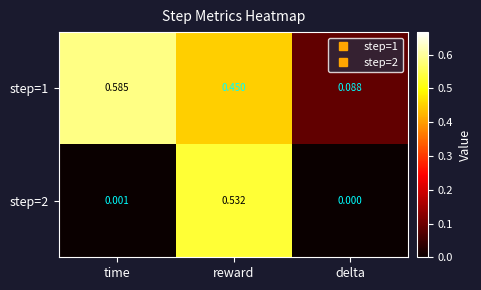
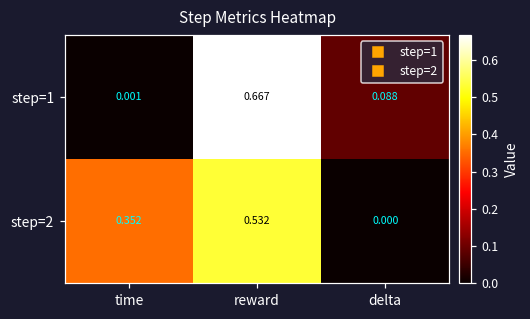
  {
    "step=1": {
-     "time": 0.585,
-     "reward": 0.450,
+     "time": 0.001,
+     "reward": 0.667,
      "delta": 0.088
    },
    "step=2": {
-     "time": 0.001,
+     "time": 0.352,
      "reward": 0.532,
      "delta": 0.000
    }
  }
